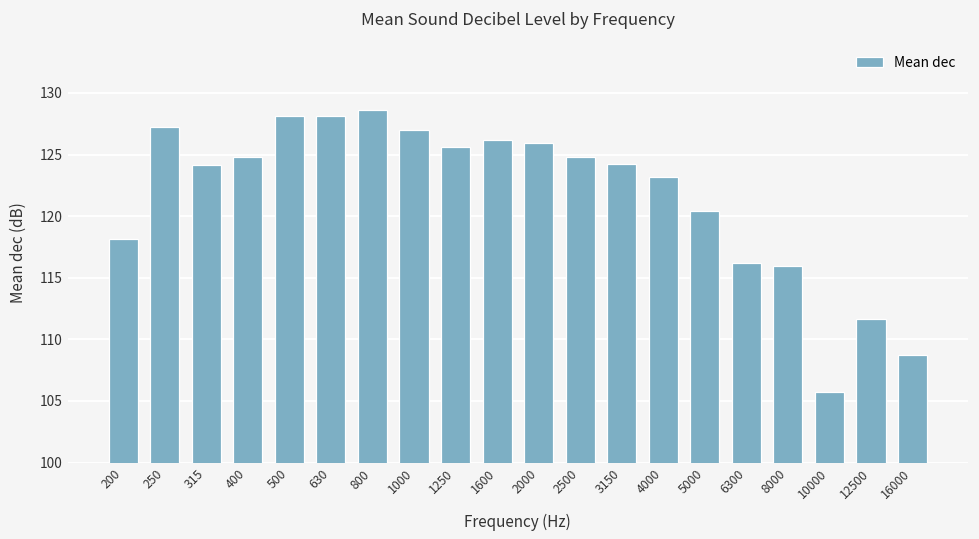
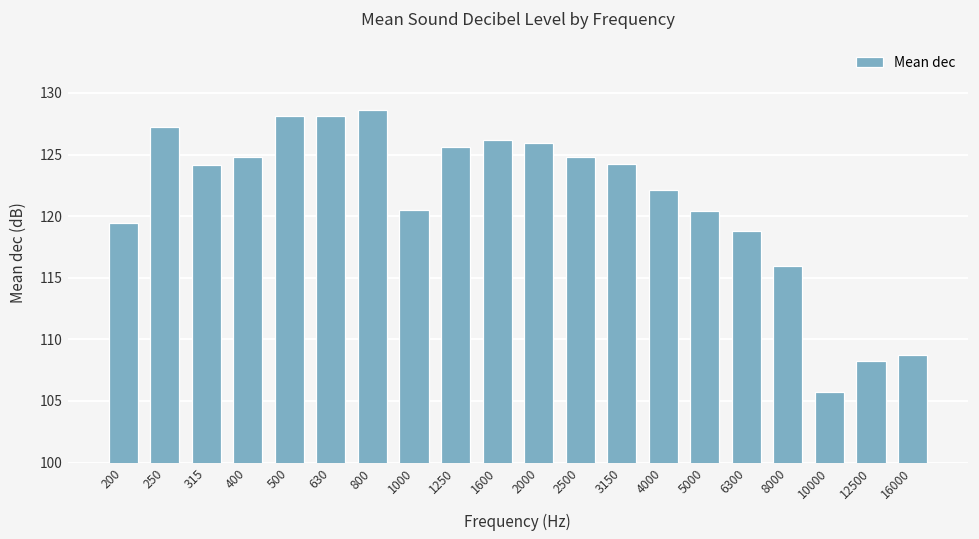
  {
-   "200": 118.1,
+   "200": 119.4,
    "250": 127.3,
    "315": 124.1,
    "400": 124.8,
    "500": 128.1,
    "630": 128.2,
    "800": 128.6,
-   "1000": 127.0,
+   "1000": 120.5,
    "1250": 125.6,
    "1600": 126.2,
    "2000": 125.9,
    "2500": 124.8,
    "3150": 124.2,
-   "4000": 123.1,
+   "4000": 122.1,
    "5000": 120.5,
-   "6300": 116.2,
+   "6300": 118.8,
    "8000": 115.9,
    "10000": 105.7,
-   "12500": 111.7,
+   "12500": 108.3,
    "16000": 108.7
  }
